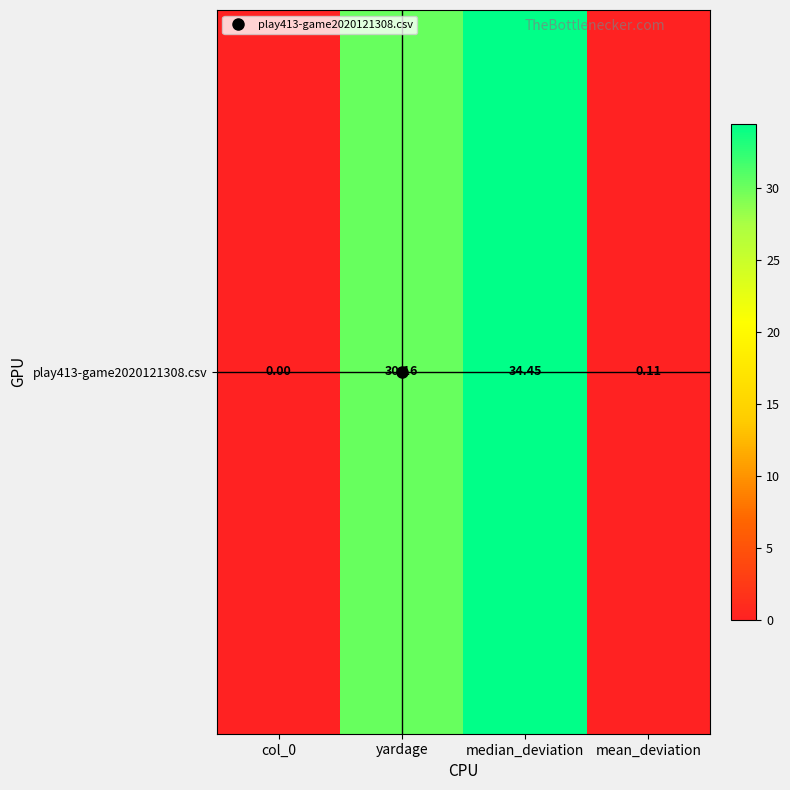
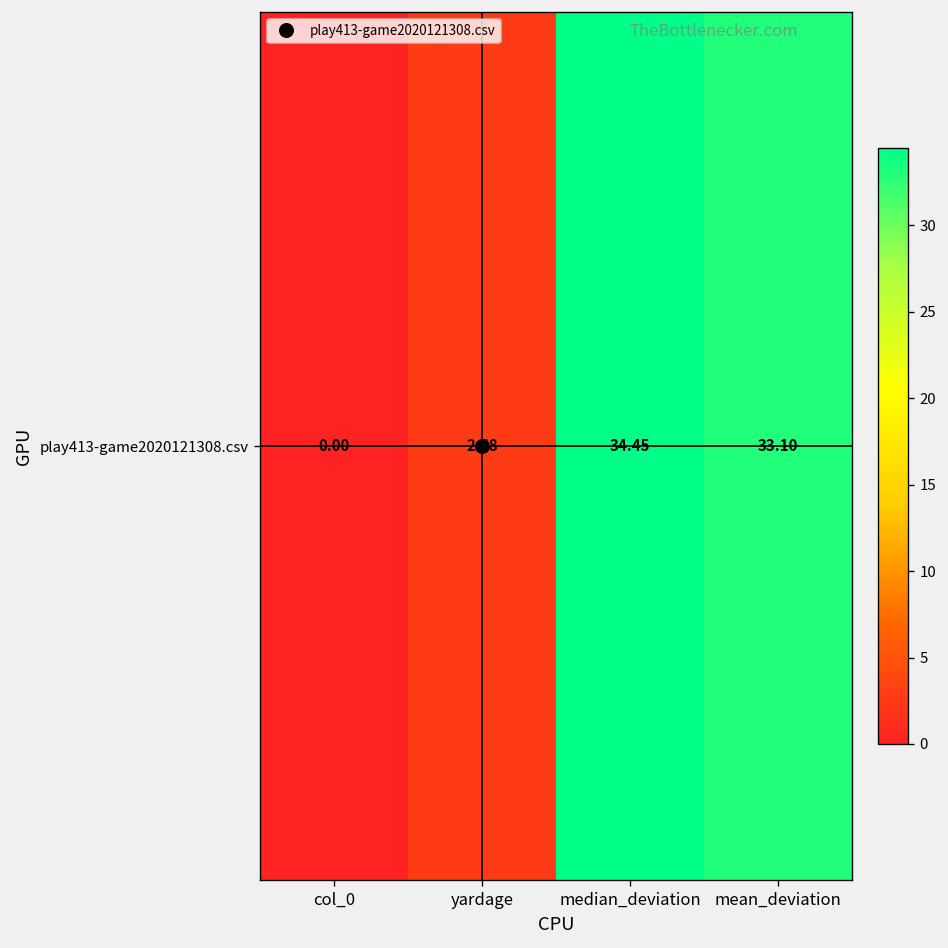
  {
    "play413-game2020121308.csv": {
      "col_0": 0.00,
-     "yardage": 30.16,
+     "yardage": 2.58,
      "median_deviation": 34.45,
-     "mean_deviation": 0.11
+     "mean_deviation": 33.10
    }
  }
